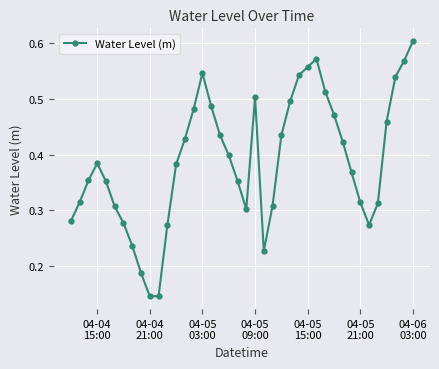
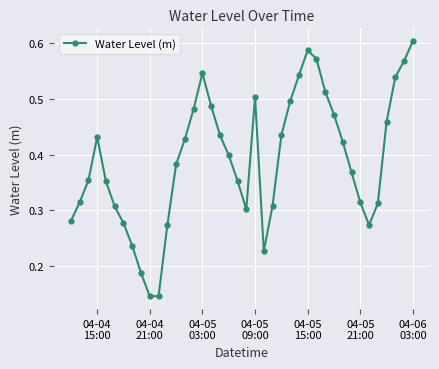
  {
-   "04-04 15:00": 0.38,
+   "04-04 15:00": 0.43,
    "04-04 21:00": 0.15,
    "04-05 03:00": 0.55,
    "04-05 09:00": 0.50,
-   "04-05 15:00": 0.56,
+   "04-05 15:00": 0.59,
    "04-05 21:00": 0.31,
    "04-06 03:00": 0.60
  }
